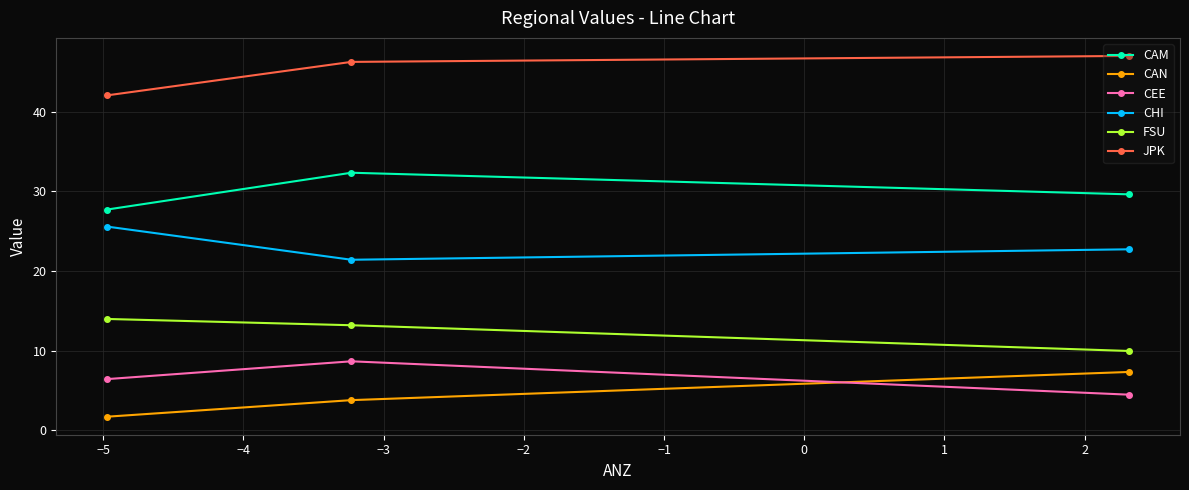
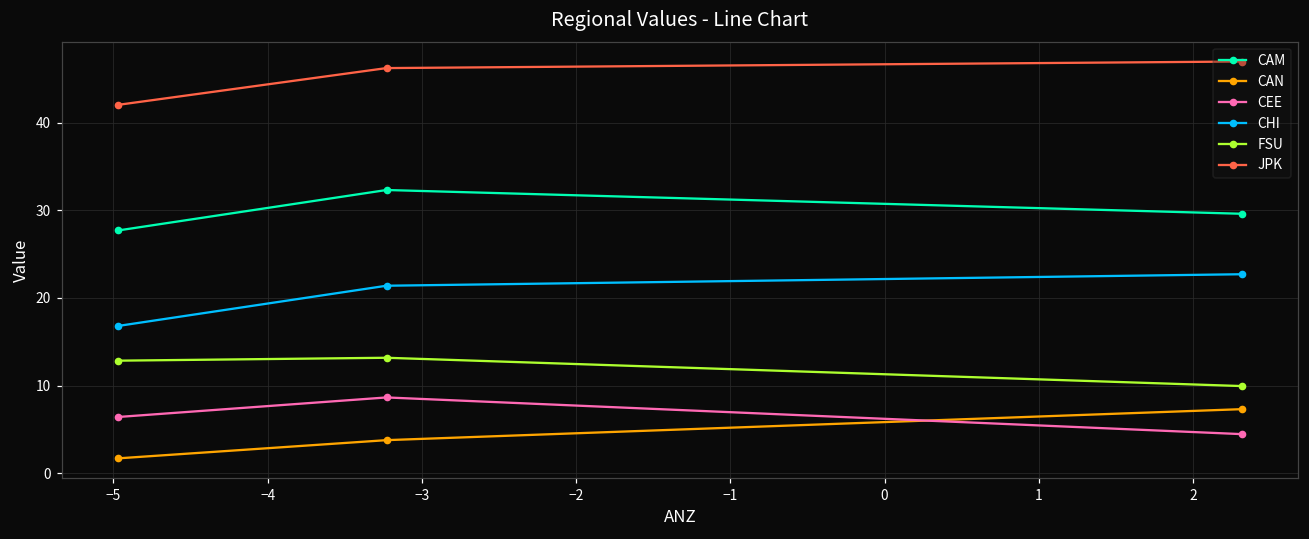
  {
    "CAM": {
      "−5": 28
    },
    "CAN": {
      "−5": 2
    },
    "CEE": {
      "−5": 6
    },
    "CHI": {
-     "−5": 26
+     "−5": 17
    },
    "FSU": {
-     "−5": 14
+     "−5": 13
    },
    "JPK": {
      "−5": 42
    }
  }
